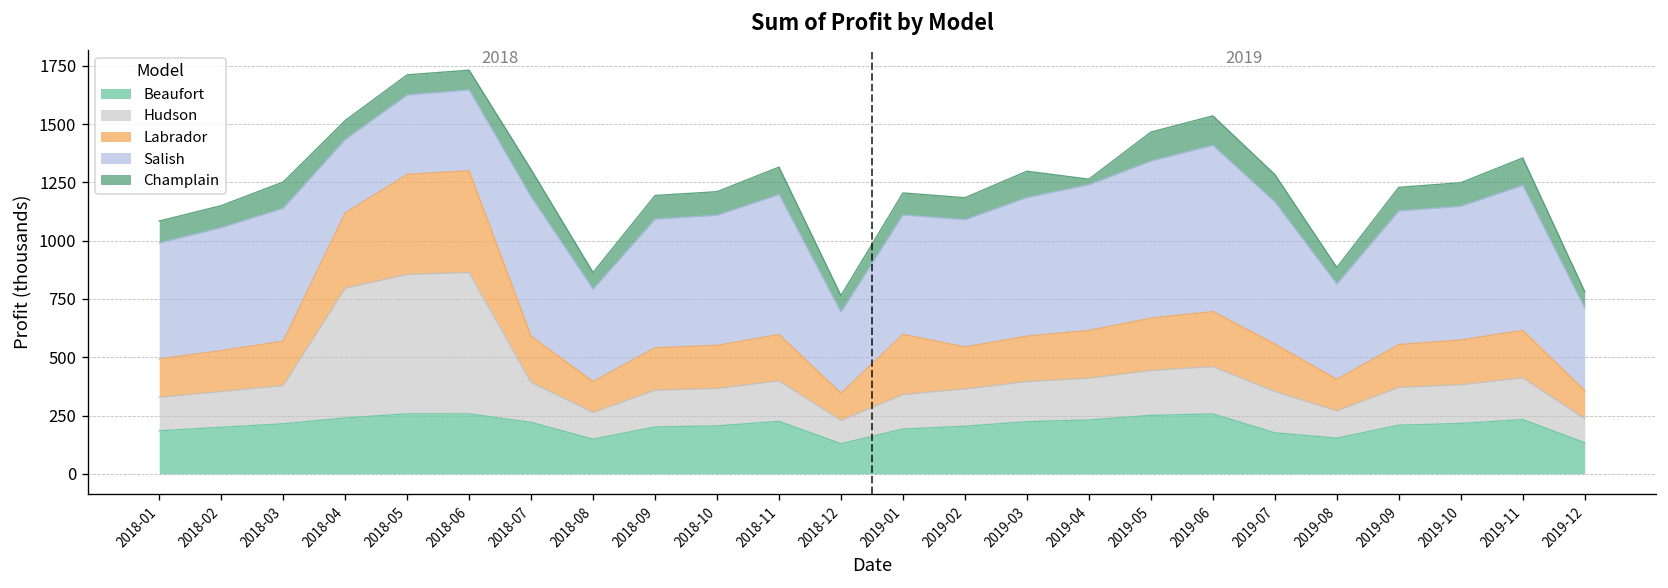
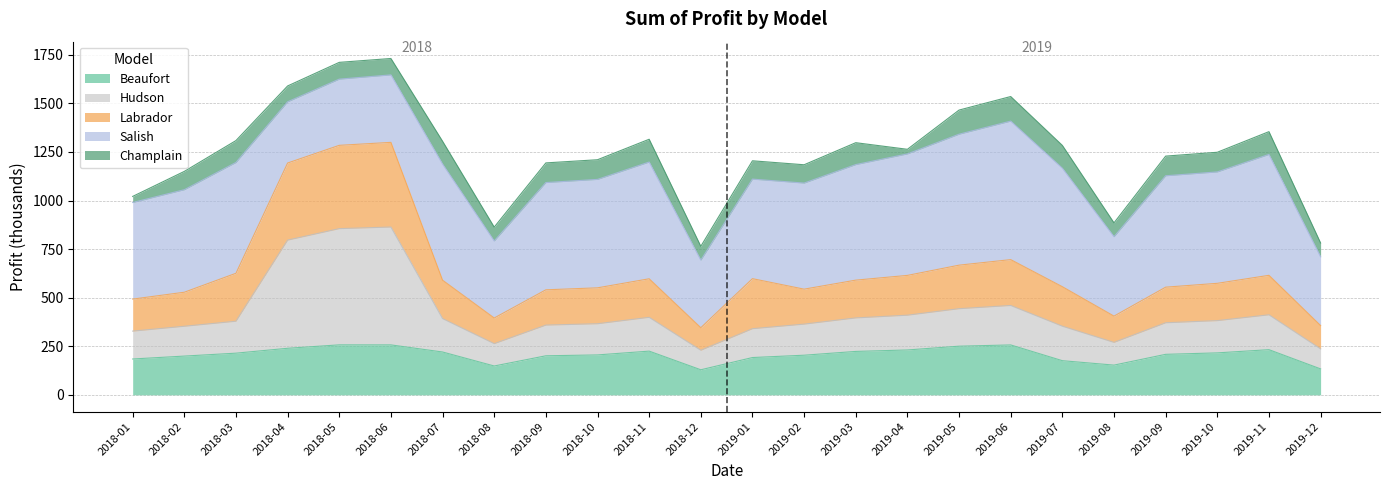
  {
    "Beaufort": {
      "2018-01": 180,
      "2018-02": 200,
      "2018-03": 210,
      "2018-04": 240,
      "2018-05": 260,
      "2018-06": 260,
      "2018-07": 220,
      "2018-08": 150,
      "2018-09": 200,
      "2018-10": 210,
      "2018-11": 230,
      "2018-12": 130,
      "2019-01": 190,
      "2019-02": 200,
      "2019-03": 220,
      "2019-04": 230,
      "2019-05": 250,
      "2019-06": 260,
      "2019-07": 180,
      "2019-08": 150,
      "2019-09": 210,
      "2019-10": 220,
      "2019-11": 230,
      "2019-12": 130
    },
    "Labrador": {
      "2018-01": 160,
      "2018-02": 180,
-     "2018-03": 190,
-     "2018-04": 320,
+     "2018-03": 250,
+     "2018-04": 400,
      "2018-05": 430,
      "2018-06": 440,
      "2018-07": 200,
      "2018-08": 130,
      "2018-09": 180,
      "2018-10": 180,
      "2018-11": 200,
      "2018-12": 120,
      "2019-01": 260,
      "2019-02": 180,
      "2019-03": 190,
      "2019-04": 200,
      "2019-05": 220,
      "2019-06": 240,
      "2019-07": 200,
      "2019-08": 140,
      "2019-09": 180,
      "2019-10": 190,
      "2019-11": 200,
      "2019-12": 120
    },
    "Champlain": {
-     "2018-01": 90,
+     "2018-01": 30,
      "2018-02": 90,
      "2018-03": 110,
      "2018-04": 80,
      "2018-05": 90,
      "2018-07": 120,
      "2018-08": 70,
      "2018-09": 100,
      "2018-10": 100,
      "2018-11": 120,
      "2018-12": 70,
      "2019-01": 90,
      "2019-02": 90,
      "2019-03": 110,
      "2019-04": 20,
      "2019-05": 120,
      "2019-06": 130,
      "2019-07": 120,
      "2019-08": 70,
      "2019-09": 100,
      "2019-10": 100,
      "2019-11": 120,
      "2019-12": 70
    }
  }
